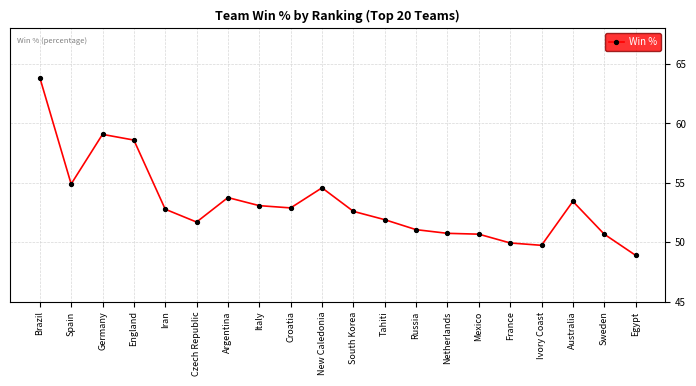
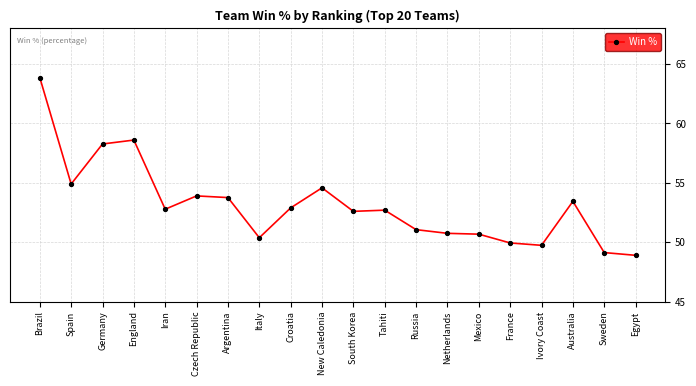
  {
    "Brazil": 63.9,
    "Spain": 54.9,
-   "Germany": 59.1,
+   "Germany": 58.3,
    "England": 58.6,
    "Iran": 52.8,
-   "Czech Republic": 51.7,
+   "Czech Republic": 53.9,
    "Argentina": 53.8,
-   "Italy": 53.1,
+   "Italy": 50.4,
    "Croatia": 52.9,
    "New Caledonia": 54.6,
    "South Korea": 52.6,
-   "Tahiti": 51.9,
+   "Tahiti": 52.7,
    "Russia": 51.1,
    "Netherlands": 50.8,
    "Mexico": 50.7,
    "France": 49.9,
    "Ivory Coast": 49.7,
    "Australia": 53.4,
-   "Sweden": 50.7,
+   "Sweden": 49.1,
    "Egypt": 48.9
  }
